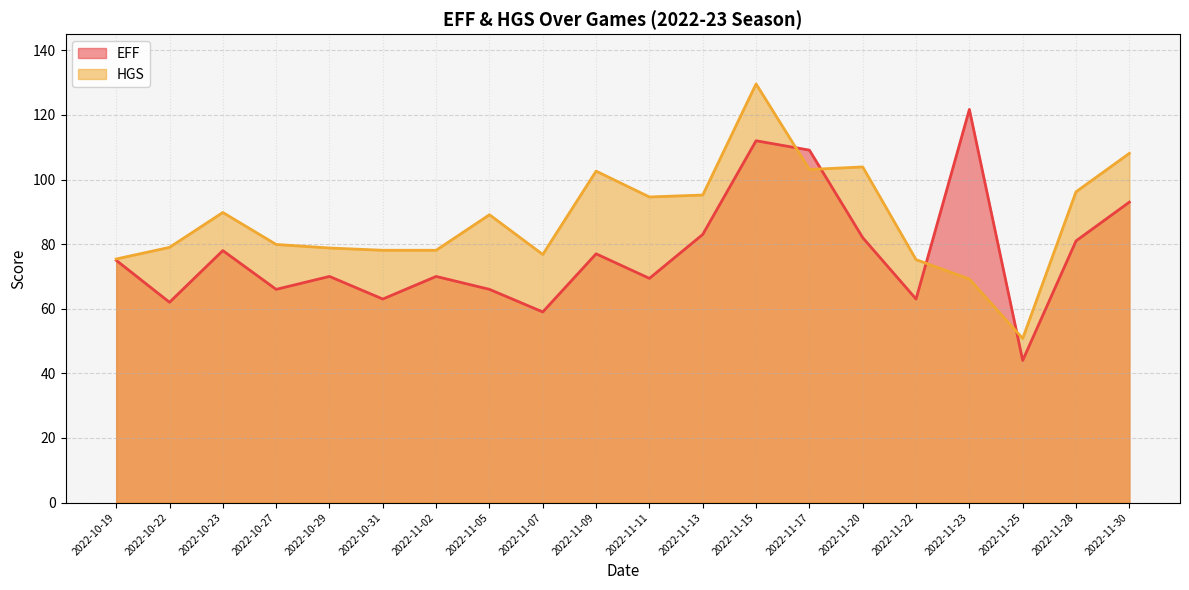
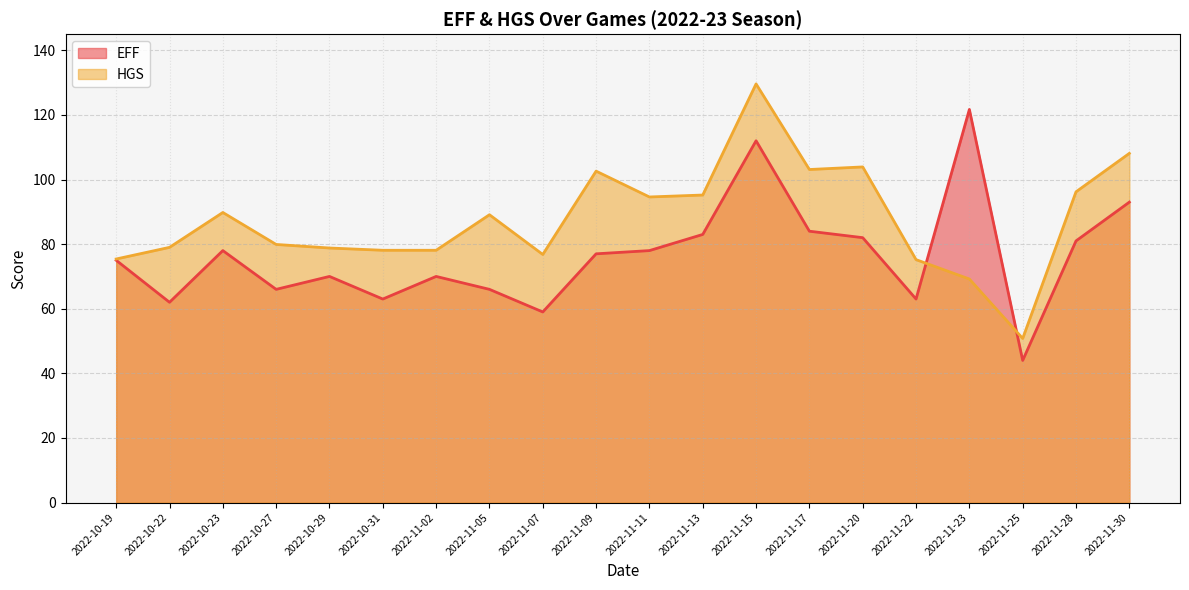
  {
    "EFF": {
      "2022-10-22": 62,
      "2022-10-23": 78,
      "2022-10-27": 66,
      "2022-10-29": 70,
      "2022-10-31": 63,
      "2022-11-02": 70,
      "2022-11-05": 66,
      "2022-11-07": 59,
      "2022-11-09": 77,
-     "2022-11-11": 69,
+     "2022-11-11": 78,
      "2022-11-13": 83,
      "2022-11-15": 112,
-     "2022-11-17": 109,
+     "2022-11-17": 84,
      "2022-11-20": 82,
      "2022-11-22": 63,
      "2022-11-23": 122,
      "2022-11-25": 44,
      "2022-11-28": 81,
      "2022-11-30": 93
    },
    "HGS": {
      "2022-10-22": 79,
      "2022-10-23": 90,
      "2022-10-27": 80,
      "2022-10-29": 79,
      "2022-10-31": 78,
      "2022-11-02": 78,
      "2022-11-05": 89,
      "2022-11-07": 77,
      "2022-11-09": 103,
      "2022-11-11": 95,
      "2022-11-13": 95,
      "2022-11-15": 130,
      "2022-11-17": 103,
      "2022-11-20": 104,
      "2022-11-22": 75,
      "2022-11-23": 69,
      "2022-11-25": 51,
      "2022-11-28": 96,
      "2022-11-30": 108
    }
  }
